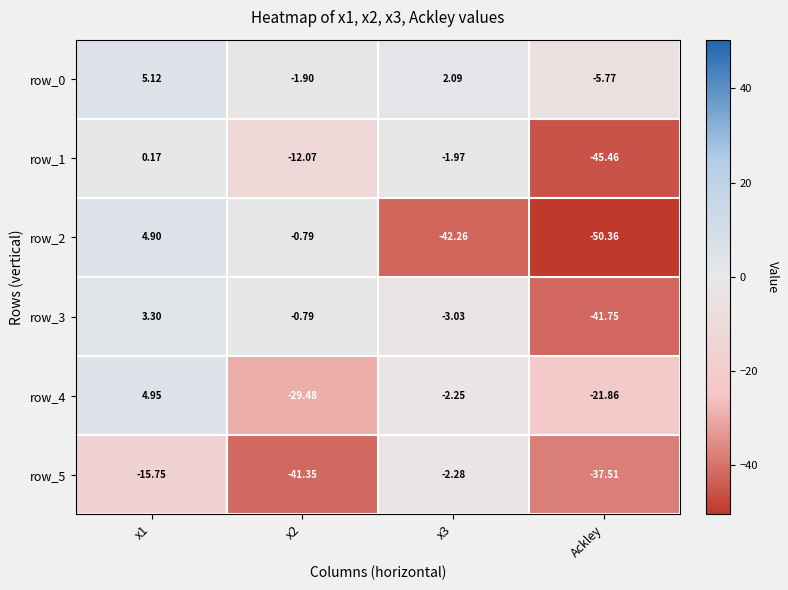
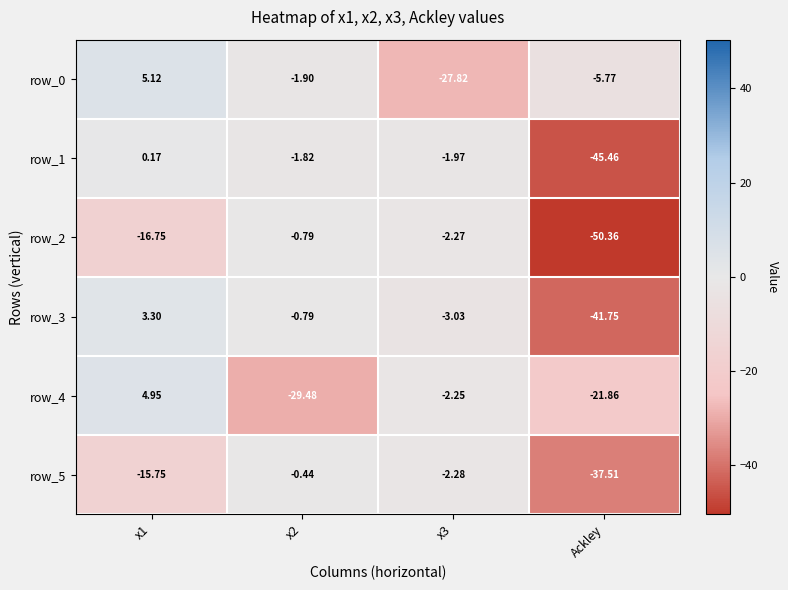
  {
    "row_0": {
      "x1": 5.12,
      "x2": -1.90,
-     "x3": 2.09,
+     "x3": -27.82,
      "Ackley": -5.77
    },
    "row_1": {
      "x1": 0.17,
-     "x2": -12.07,
+     "x2": -1.82,
      "x3": -1.97,
      "Ackley": -45.46
    },
    "row_2": {
-     "x1": 4.90,
+     "x1": -16.75,
      "x2": -0.79,
-     "x3": -42.26,
+     "x3": -2.27,
      "Ackley": -50.36
    },
    "row_3": {
      "x1": 3.30,
      "x2": -0.79,
      "x3": -3.03,
      "Ackley": -41.75
    },
    "row_4": {
      "x1": 4.95,
      "x2": -29.48,
      "x3": -2.25,
      "Ackley": -21.86
    },
    "row_5": {
      "x1": -15.75,
-     "x2": -41.35,
+     "x2": -0.44,
      "x3": -2.28,
      "Ackley": -37.51
    }
  }
